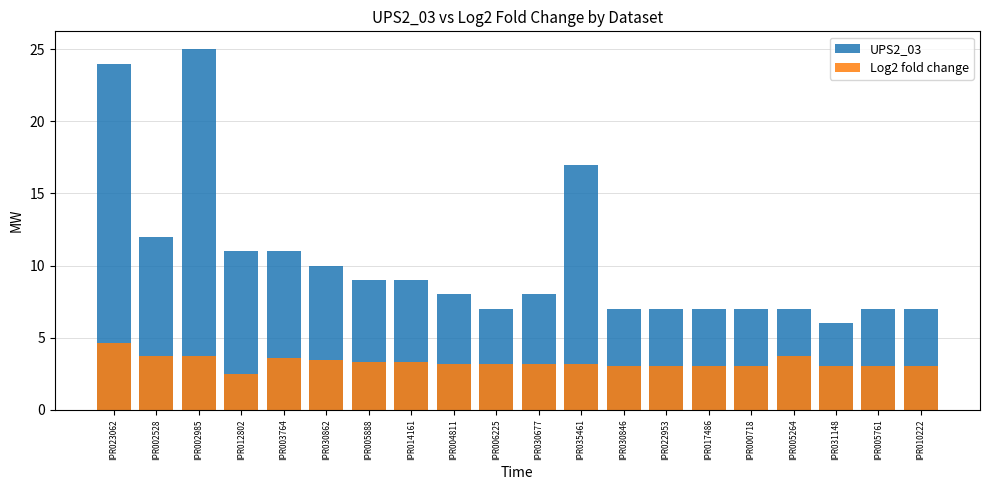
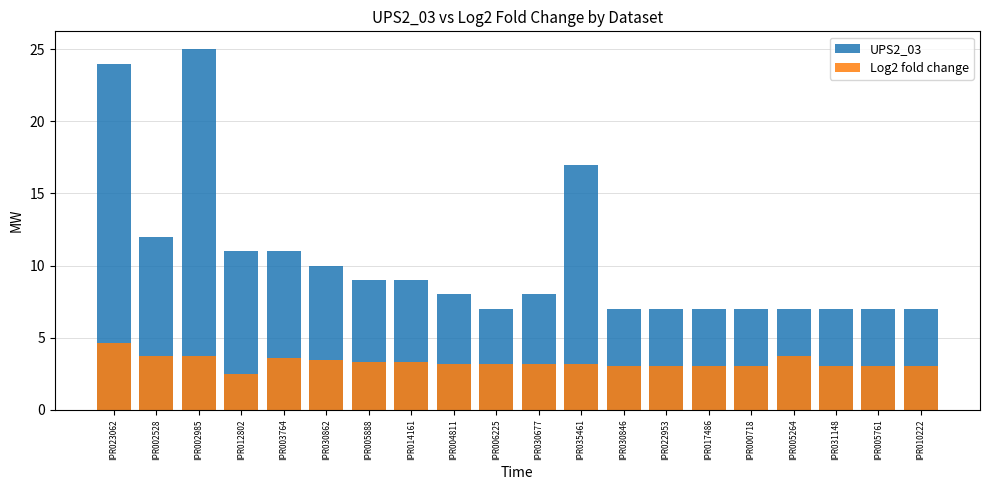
  {
    "UPS2_03": {
      "IPR023062": 24,
      "IPR002528": 12,
      "IPR002985": 25,
      "IPR012802": 11,
      "IPR003764": 11,
      "IPR030862": 10,
      "IPR005888": 9,
      "IPR014161": 9,
      "IPR004811": 8,
      "IPR006225": 7,
      "IPR030677": 8,
      "IPR035461": 17,
      "IPR030846": 7,
      "IPR022953": 7,
      "IPR017486": 7,
      "IPR000718": 7,
      "IPR005264": 7,
-     "IPR031148": 6,
+     "IPR031148": 7,
      "IPR005761": 7,
      "IPR010222": 7
    }
  }
